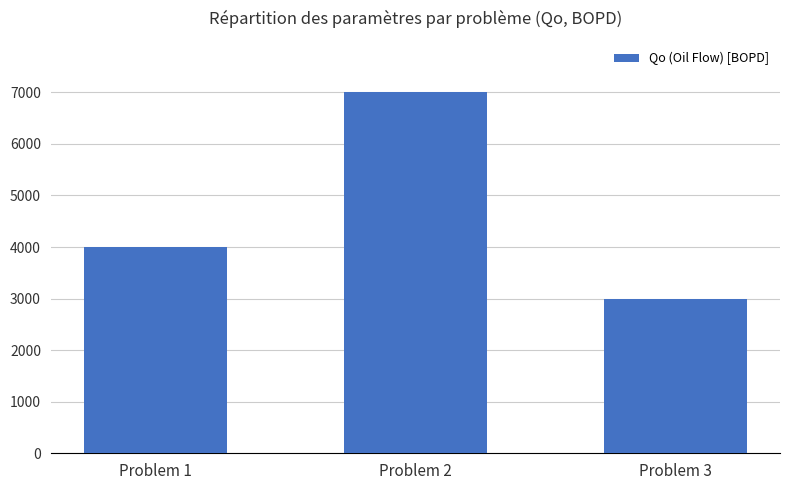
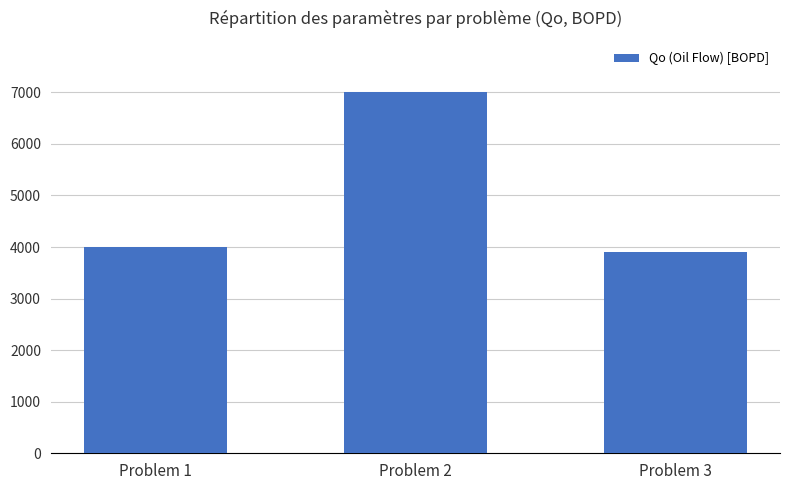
  {
    "Problem 1": 4000,
    "Problem 2": 7000,
-   "Problem 3": 3000
+   "Problem 3": 3900
  }
